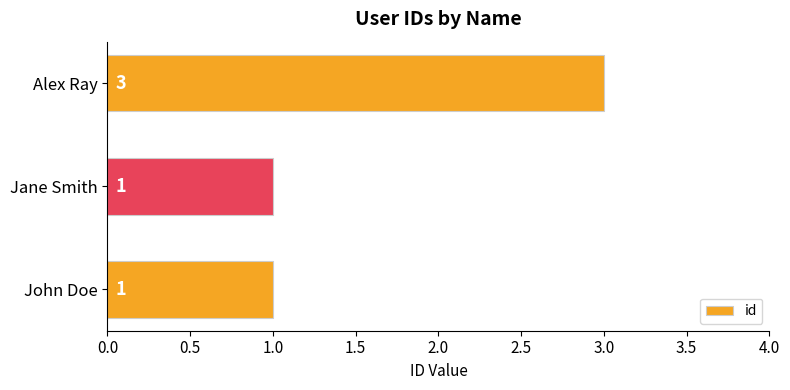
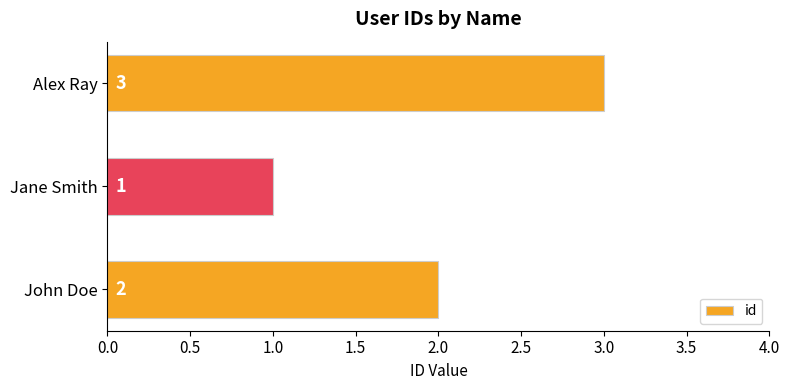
  {
    "Alex Ray": 3,
    "Jane Smith": 1,
-   "John Doe": 1
+   "John Doe": 2
  }
